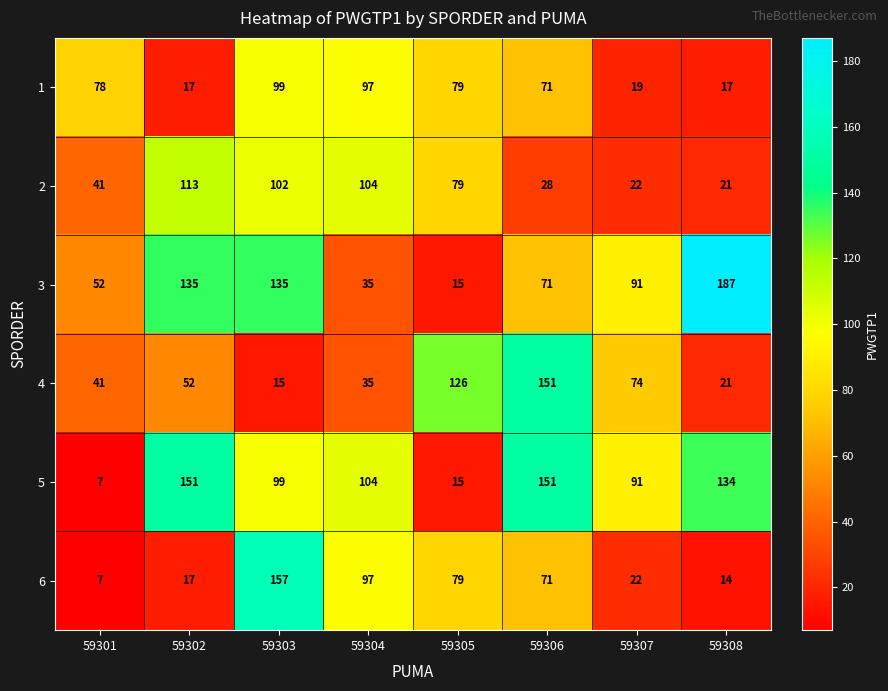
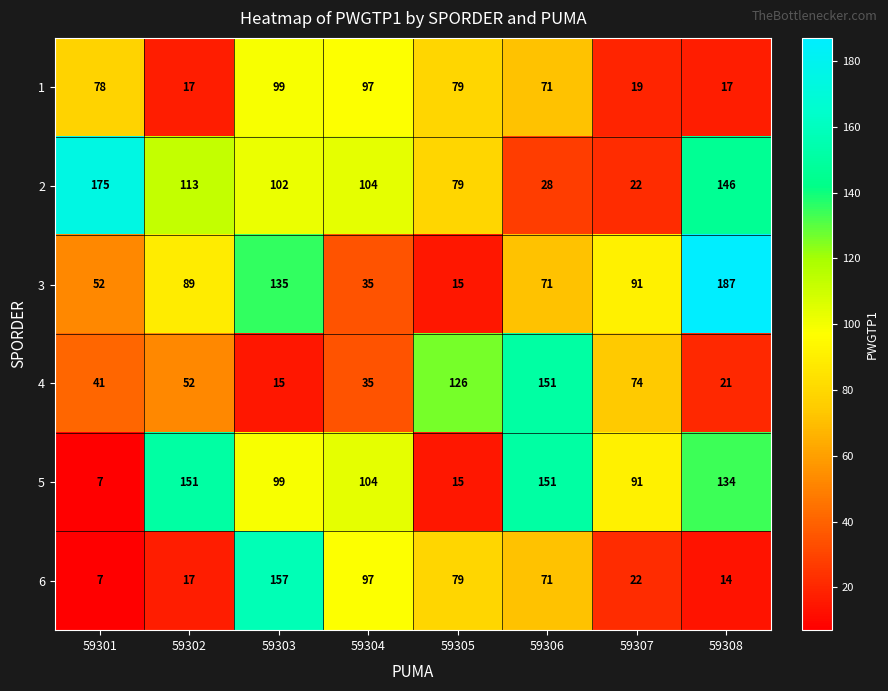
  {
    "1": {
      "59301": 78,
      "59302": 17,
      "59303": 99,
      "59304": 97,
      "59305": 79,
      "59306": 71,
      "59307": 19,
      "59308": 17
    },
    "2": {
-     "59301": 41,
+     "59301": 175,
      "59302": 113,
      "59303": 102,
      "59304": 104,
      "59305": 79,
      "59306": 28,
      "59307": 22,
-     "59308": 21
+     "59308": 146
    },
    "3": {
      "59301": 52,
-     "59302": 135,
+     "59302": 89,
      "59303": 135,
      "59304": 35,
      "59305": 15,
      "59306": 71,
      "59307": 91,
      "59308": 187
    },
    "4": {
      "59301": 41,
      "59302": 52,
      "59303": 15,
      "59304": 35,
      "59305": 126,
      "59306": 151,
      "59307": 74,
      "59308": 21
    },
    "5": {
      "59301": 7,
      "59302": 151,
      "59303": 99,
      "59304": 104,
      "59305": 15,
      "59306": 151,
      "59307": 91,
      "59308": 134
    },
    "6": {
      "59301": 7,
      "59302": 17,
      "59303": 157,
      "59304": 97,
      "59305": 79,
      "59306": 71,
      "59307": 22,
      "59308": 14
    }
  }
